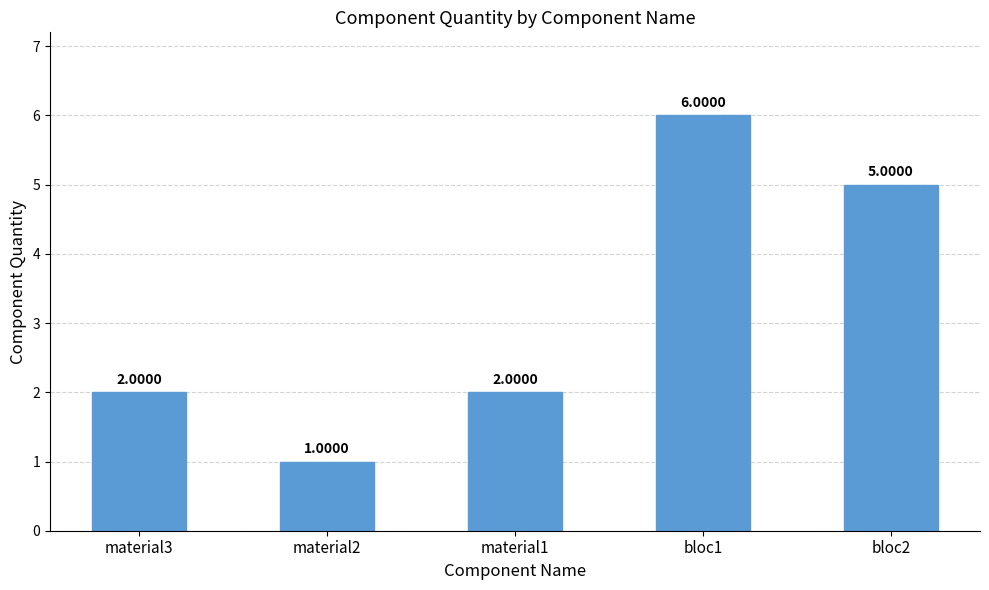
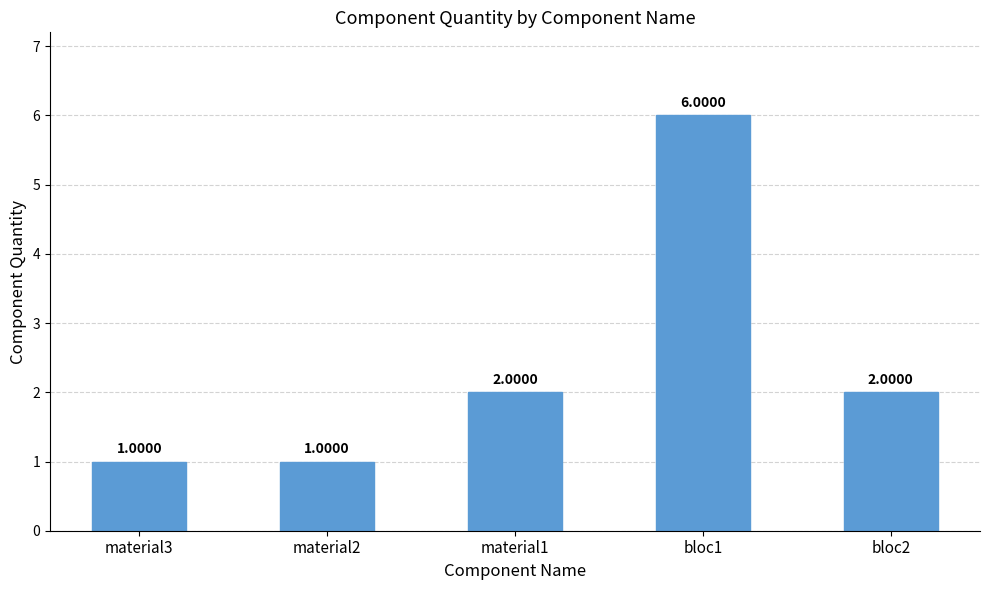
  {
-   "material3": 2.0000,
+   "material3": 1.0000,
    "material2": 1.0000,
    "material1": 2.0000,
    "bloc1": 6.0000,
-   "bloc2": 5.0000
+   "bloc2": 2.0000
  }
